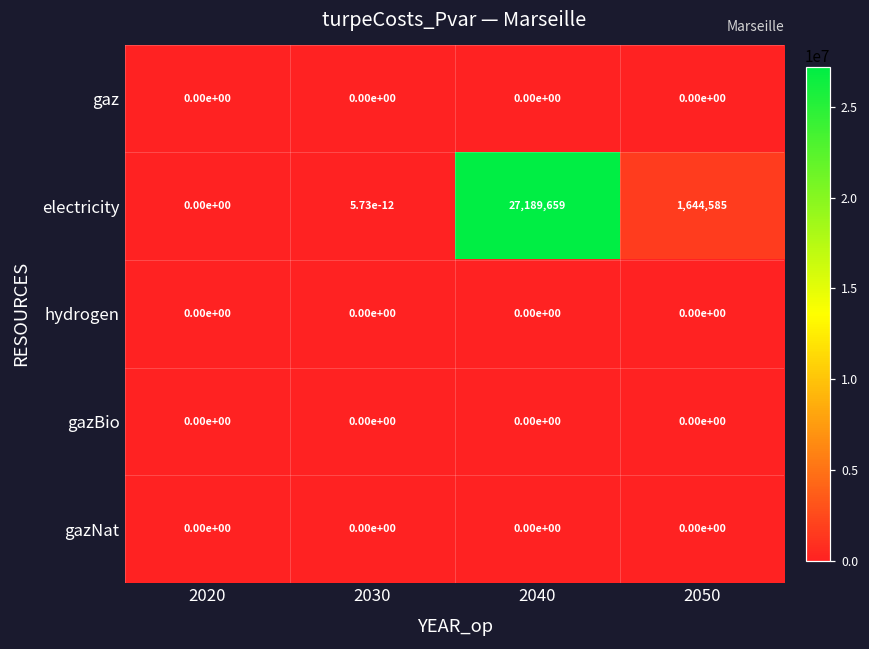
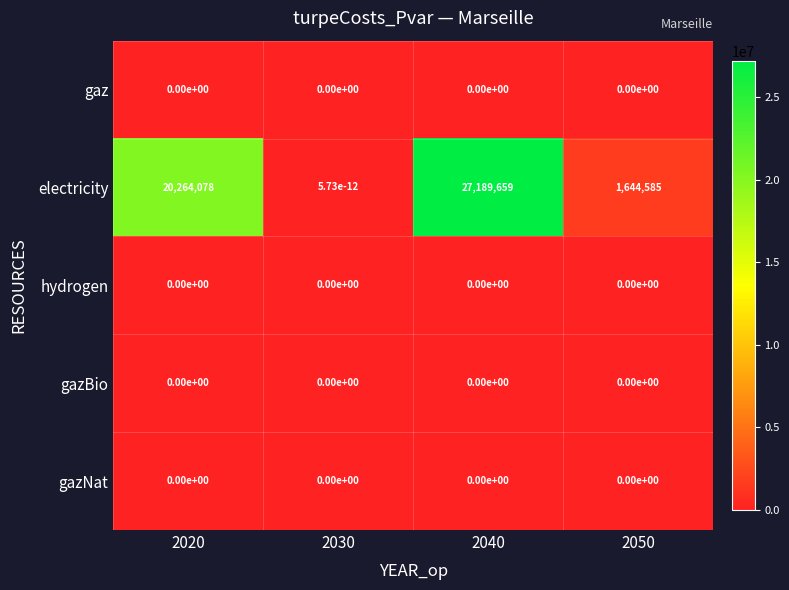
  {
    "gaz": {
      "2020": "0.00e+00",
      "2030": "0.00e+00",
      "2040": "0.00e+00",
      "2050": "0.00e+00"
    },
    "electricity": {
-     "2020": "0.00e+00",
+     "2020": "20,264,078",
      "2030": "5.73e-12",
      "2040": "27,189,659",
      "2050": "1,644,585"
    },
    "hydrogen": {
      "2020": "0.00e+00",
      "2030": "0.00e+00",
      "2040": "0.00e+00",
      "2050": "0.00e+00"
    },
    "gazBio": {
      "2020": "0.00e+00",
      "2030": "0.00e+00",
      "2040": "0.00e+00",
      "2050": "0.00e+00"
    },
    "gazNat": {
      "2020": "0.00e+00",
      "2030": "0.00e+00",
      "2040": "0.00e+00",
      "2050": "0.00e+00"
    }
  }
